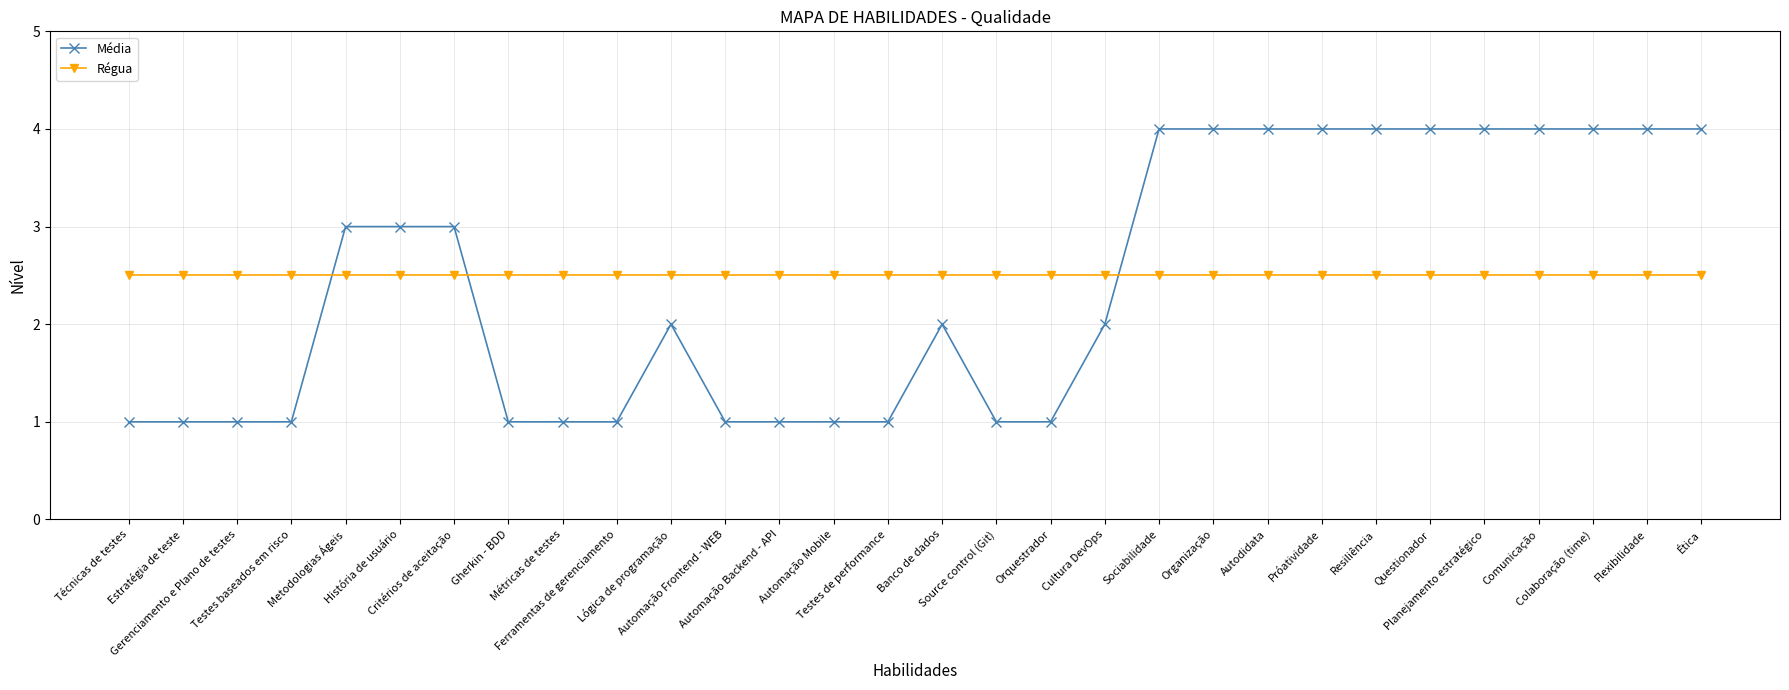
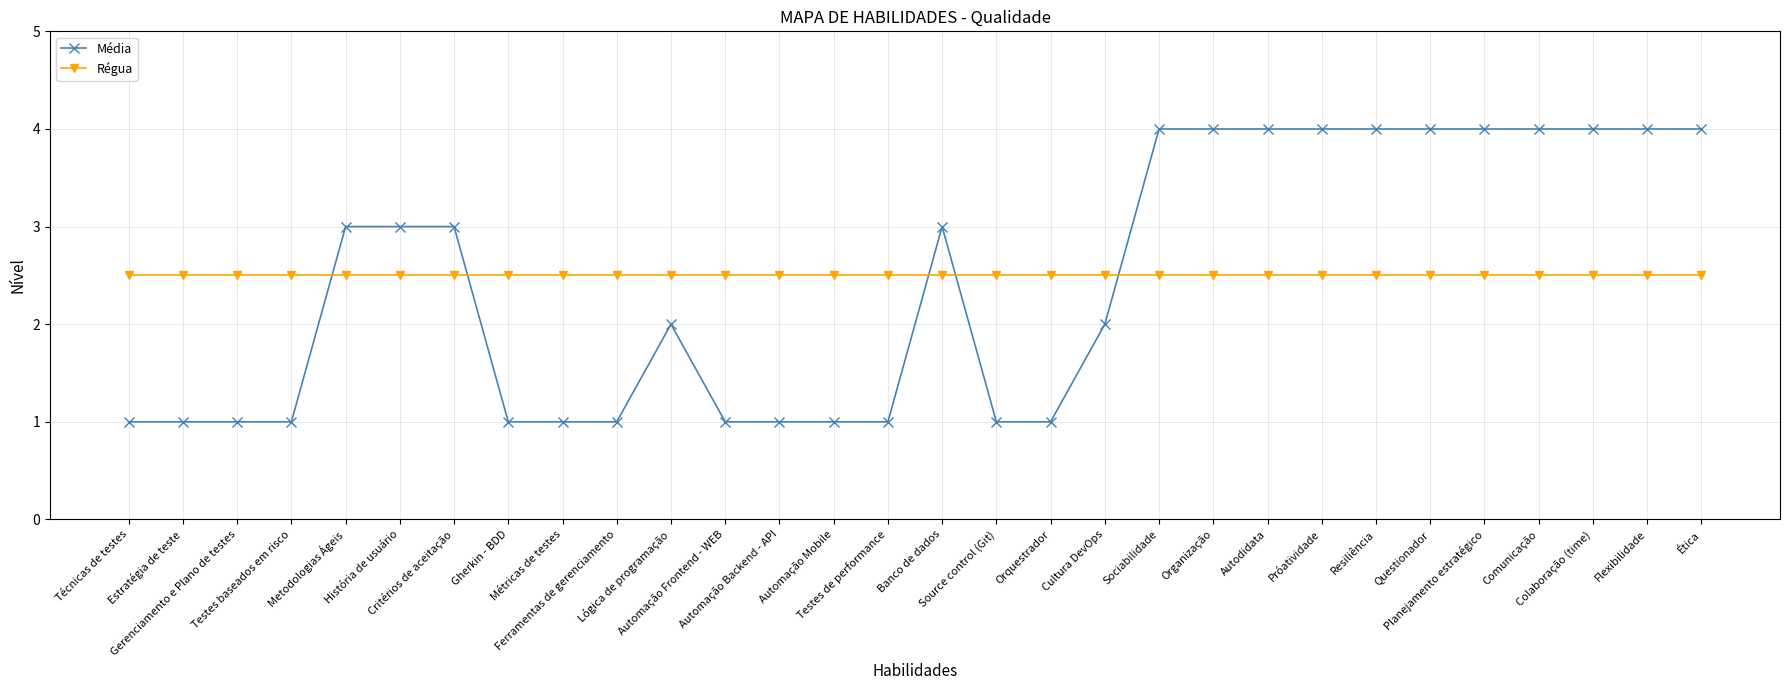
  {
    "Média": {
      "Técnicas de testes": 1,
      "Estratégia de teste": 1,
      "Gerenciamento e Plano de testes": 1,
      "Testes baseados em risco": 1,
      "Metodologias Ágeis": 3,
      "História de usuário": 3,
      "Critérios de aceitação": 3,
      "Gherkin - BDD": 1,
      "Métricas de testes": 1,
      "Ferramentas de gerenciamento": 1,
      "Lógica de programação": 2,
      "Automação Frontend - WEB": 1,
      "Automação Backend - API": 1,
      "Automação Mobile": 1,
      "Testes de performance": 1,
-     "Banco de dados": 2,
+     "Banco de dados": 3,
      "Source control (Git)": 1,
      "Orquestrador": 1,
      "Cultura DevOps": 2,
      "Sociabilidade": 4,
      "Organização": 4,
      "Autodidata": 4,
      "Próatividade": 4,
      "Resiliência": 4,
      "Questionador": 4,
      "Planejamento estratégico": 4,
      "Comunicação": 4,
      "Colaboração (time)": 4,
      "Flexibilidade": 4,
      "Ética": 4
    },
    "Régua": {
      "Técnicas de testes": 2.5,
      "Estratégia de teste": 2.5,
      "Gerenciamento e Plano de testes": 2.5,
      "Testes baseados em risco": 2.5,
      "Metodologias Ágeis": 2.5,
      "História de usuário": 2.5,
      "Critérios de aceitação": 2.5,
      "Gherkin - BDD": 2.5,
      "Métricas de testes": 2.5,
      "Ferramentas de gerenciamento": 2.5,
      "Lógica de programação": 2.5,
      "Automação Frontend - WEB": 2.5,
      "Automação Backend - API": 2.5,
      "Automação Mobile": 2.5,
      "Testes de performance": 2.5,
      "Banco de dados": 2.5,
      "Source control (Git)": 2.5,
      "Orquestrador": 2.5,
      "Cultura DevOps": 2.5,
      "Sociabilidade": 2.5,
      "Organização": 2.5,
      "Autodidata": 2.5,
      "Próatividade": 2.5,
      "Resiliência": 2.5,
      "Questionador": 2.5,
      "Planejamento estratégico": 2.5,
      "Comunicação": 2.5,
      "Colaboração (time)": 2.5,
      "Flexibilidade": 2.5,
      "Ética": 2.5
    }
  }
